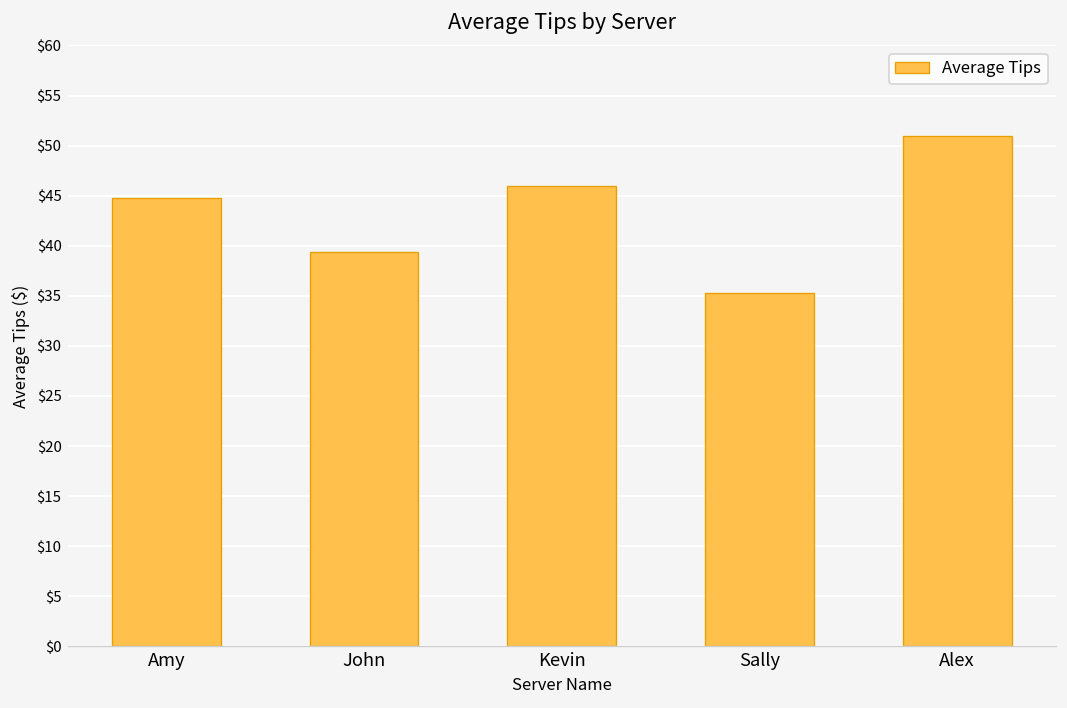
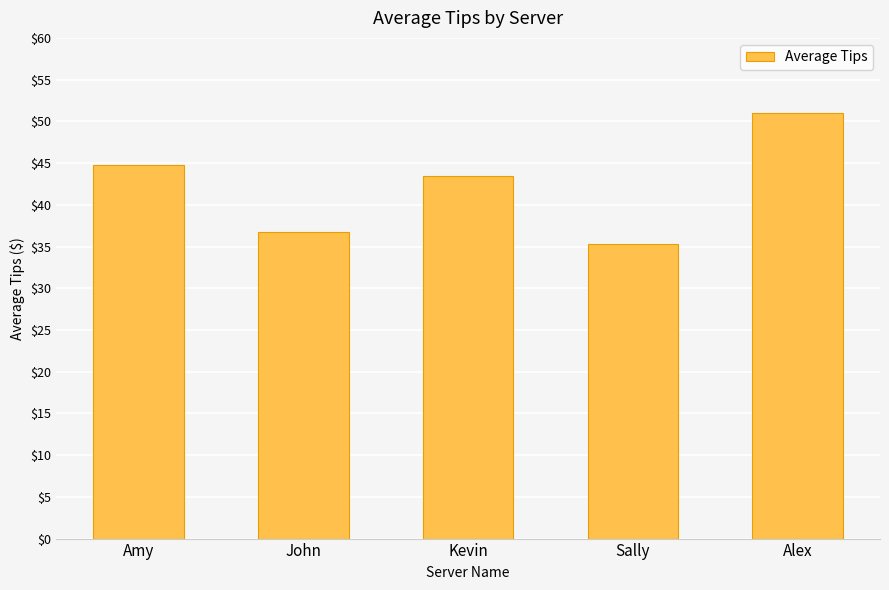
  {
    "Amy": "$45",
-   "John": "$39",
-   "Kevin": "$46",
+   "John": "$37",
+   "Kevin": "$43",
    "Sally": "$35",
    "Alex": "$51"
  }
